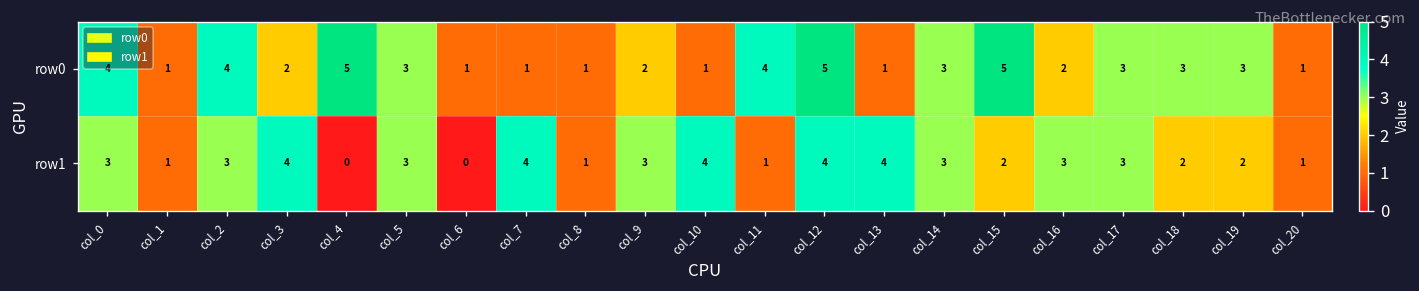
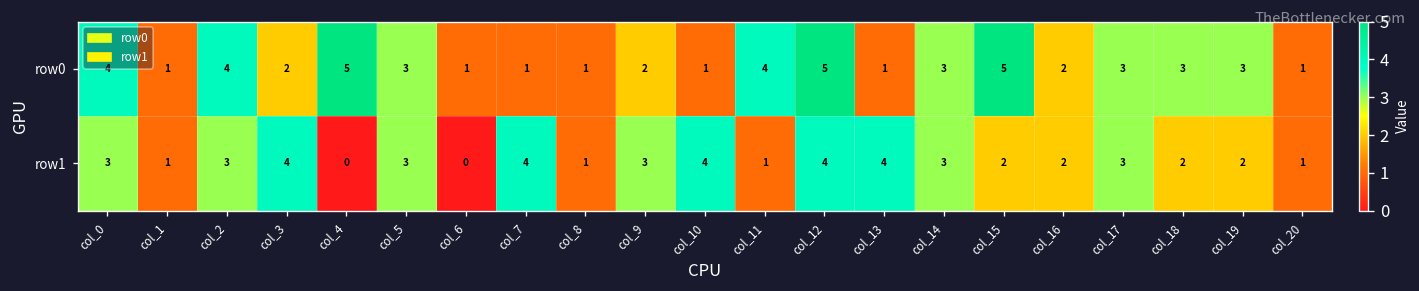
  {
    "row0": {
      "col_1": 1,
      "col_2": 4,
      "col_3": 2,
      "col_4": 5,
      "col_5": 3,
      "col_6": 1,
      "col_7": 1,
      "col_8": 1,
      "col_9": 2,
      "col_10": 1,
      "col_11": 4,
      "col_12": 5,
      "col_13": 1,
      "col_14": 3,
      "col_15": 5,
      "col_16": 2,
      "col_17": 3,
      "col_18": 3,
      "col_19": 3,
      "col_20": 1
    },
    "row1": {
      "col_0": 3,
      "col_1": 1,
      "col_2": 3,
      "col_3": 4,
      "col_4": 0,
      "col_5": 3,
      "col_6": 0,
      "col_7": 4,
      "col_8": 1,
      "col_9": 3,
      "col_10": 4,
      "col_11": 1,
      "col_12": 4,
      "col_13": 4,
      "col_14": 3,
      "col_15": 2,
-     "col_16": 3,
+     "col_16": 2,
      "col_17": 3,
      "col_18": 2,
      "col_19": 2,
      "col_20": 1
    }
  }
